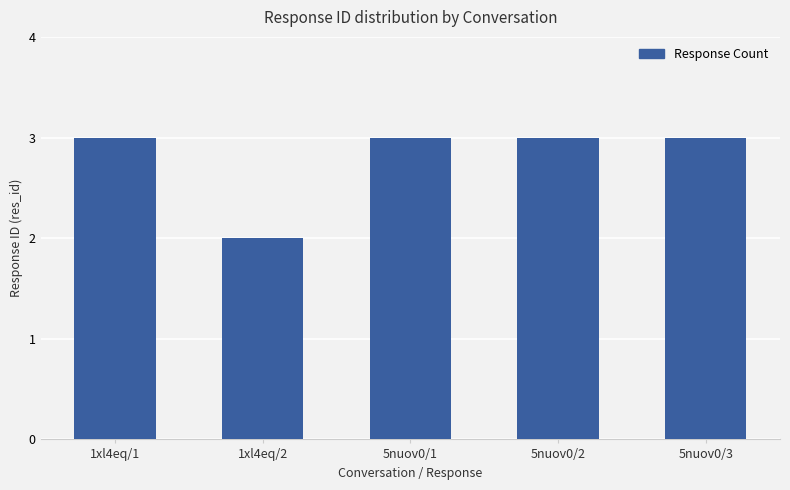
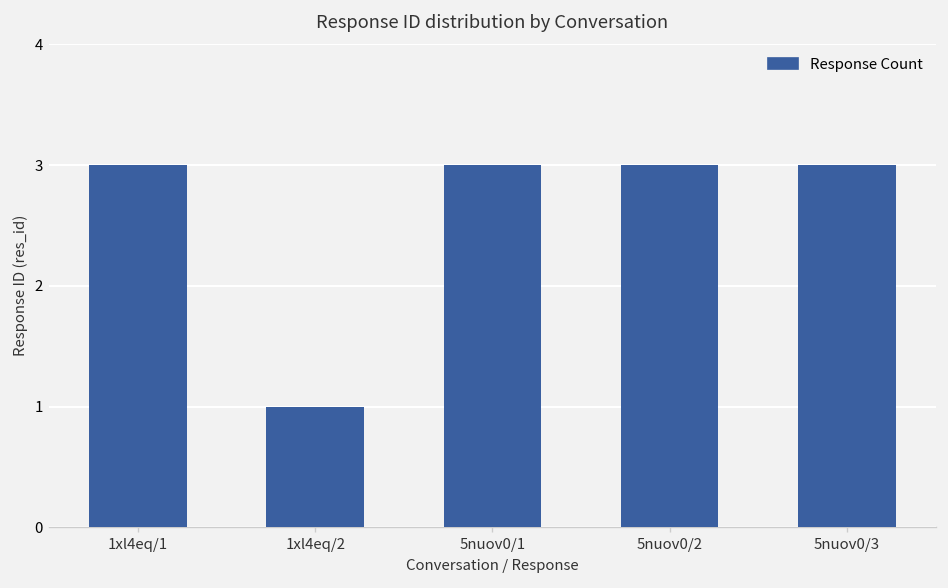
  {
    "1xl4eq/1": 3,
-   "1xl4eq/2": 2,
+   "1xl4eq/2": 1,
    "5nuov0/1": 3,
    "5nuov0/2": 3,
    "5nuov0/3": 3
  }
